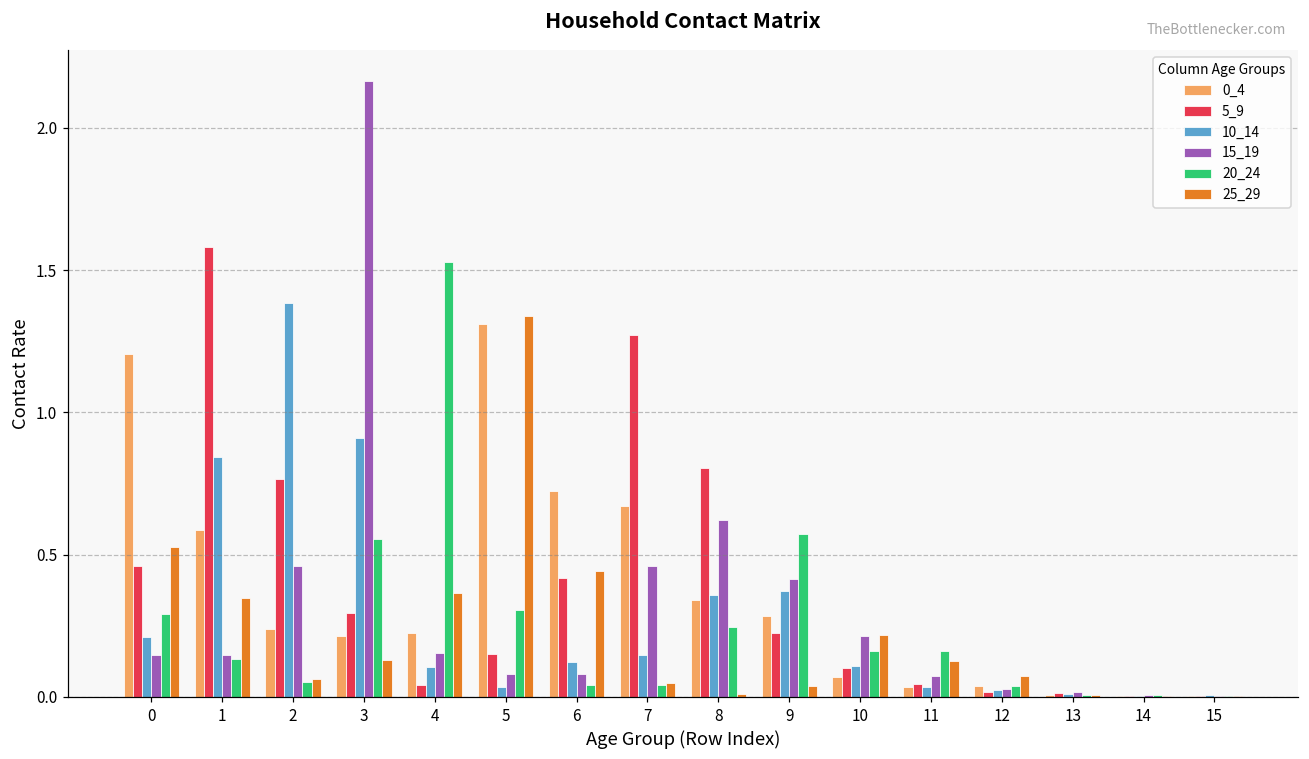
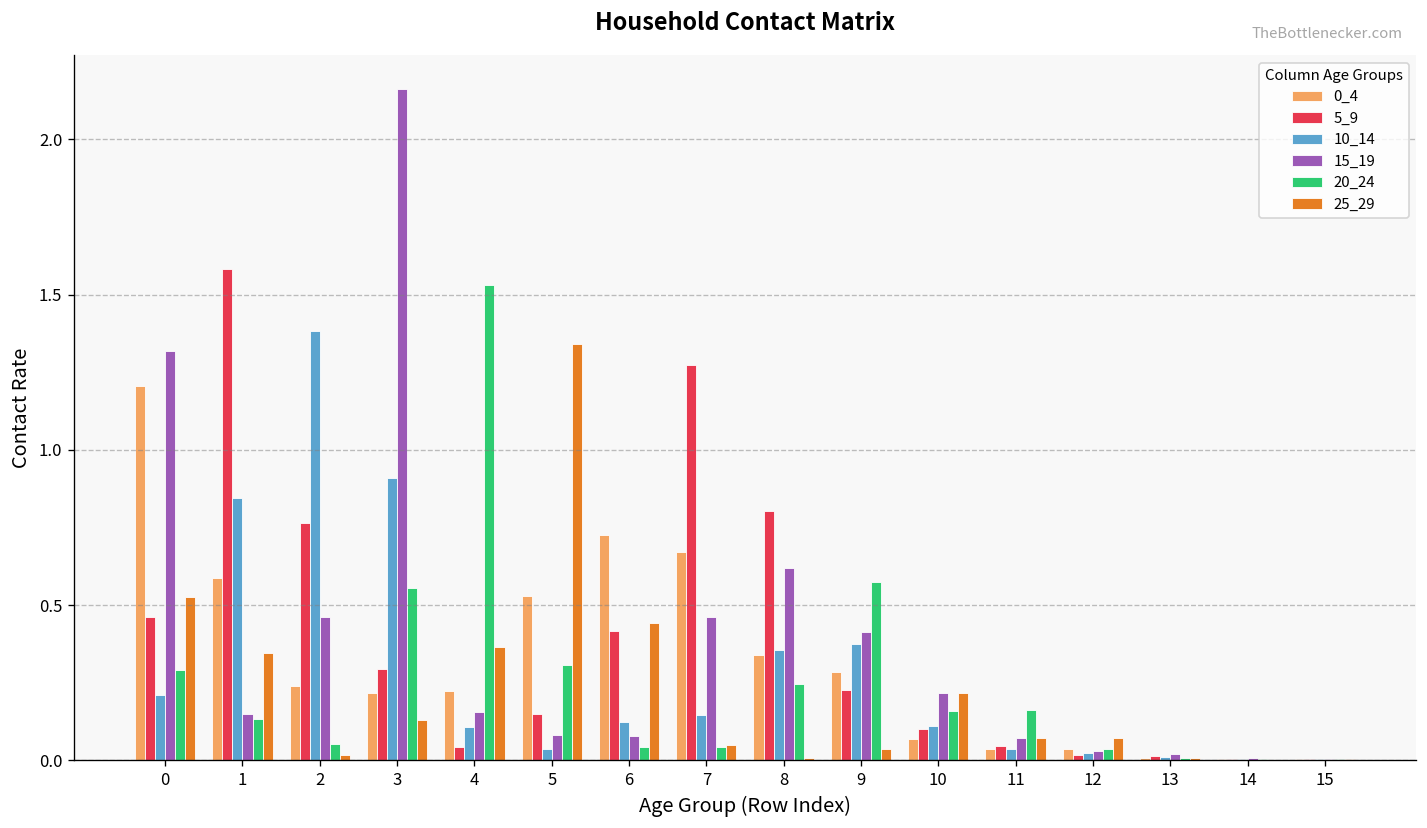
  {
    "0_4": {
      "0": 1.21,
      "1": 0.59,
      "2": 0.24,
      "3": 0.22,
      "4": 0.22,
-     "5": 1.31,
+     "5": 0.53,
      "6": 0.72,
      "7": 0.67,
      "8": 0.34,
      "9": 0.28,
      "10": 0.07,
      "11": 0.03,
      "12": 0.04
    },
    "5_9": {
      "0": 0.46,
      "1": 1.58,
      "2": 0.77,
      "3": 0.30,
      "4": 0.04,
      "5": 0.15,
      "6": 0.42,
      "7": 1.27,
      "8": 0.80,
      "9": 0.23,
      "10": 0.10,
      "11": 0.05,
      "12": 0.02,
      "13": 0.01
    },
    "10_14": {
      "0": 0.21,
      "1": 0.84,
      "2": 1.38,
      "3": 0.91,
      "4": 0.11,
      "5": 0.04,
      "6": 0.12,
      "7": 0.15,
      "8": 0.36,
      "9": 0.37,
      "10": 0.11,
      "11": 0.03,
      "12": 0.02,
      "13": 0.01
    },
    "15_19": {
-     "0": 0.15,
+     "0": 1.32,
      "1": 0.15,
      "2": 0.46,
      "3": 2.16,
      "4": 0.15,
      "5": 0.08,
      "6": 0.08,
      "7": 0.46,
      "8": 0.62,
      "9": 0.41,
      "10": 0.22,
      "11": 0.07,
      "12": 0.03,
      "13": 0.02
    },
    "20_24": {
      "0": 0.29,
      "1": 0.13,
      "2": 0.05,
      "3": 0.55,
      "4": 1.53,
      "5": 0.31,
      "6": 0.04,
      "7": 0.04,
      "8": 0.24,
      "9": 0.57,
      "10": 0.16,
      "11": 0.16,
      "12": 0.04
    },
    "25_29": {
      "0": 0.53,
      "1": 0.35,
-     "2": 0.06,
+     "2": 0.02,
      "3": 0.13,
      "4": 0.36,
      "5": 1.34,
      "6": 0.44,
      "7": 0.05,
      "9": 0.04,
      "10": 0.22,
-     "11": 0.13,
+     "11": 0.07,
      "12": 0.07
    }
  }
